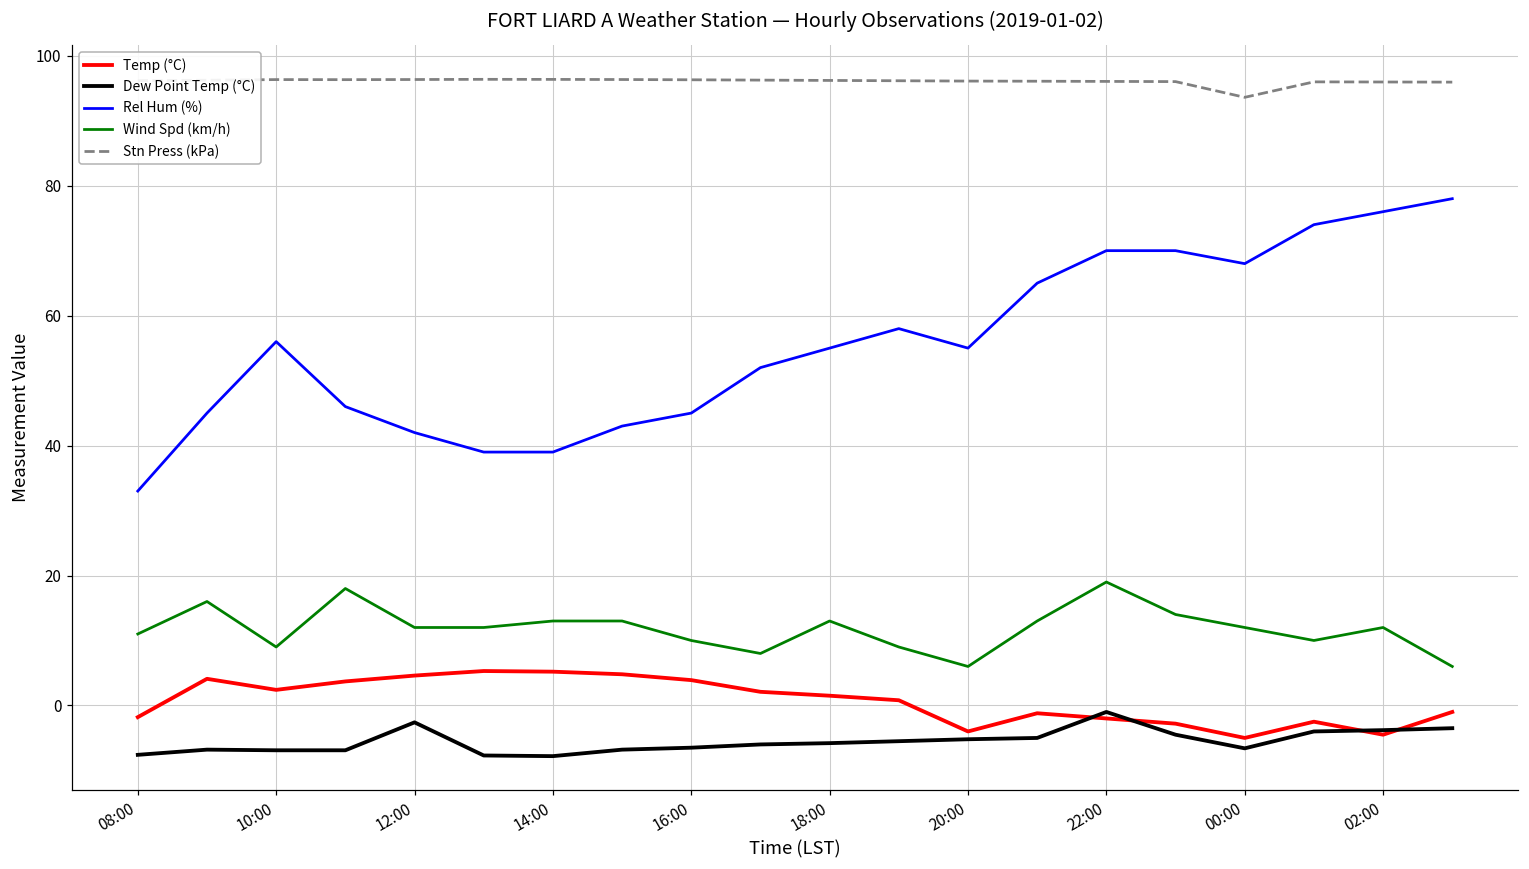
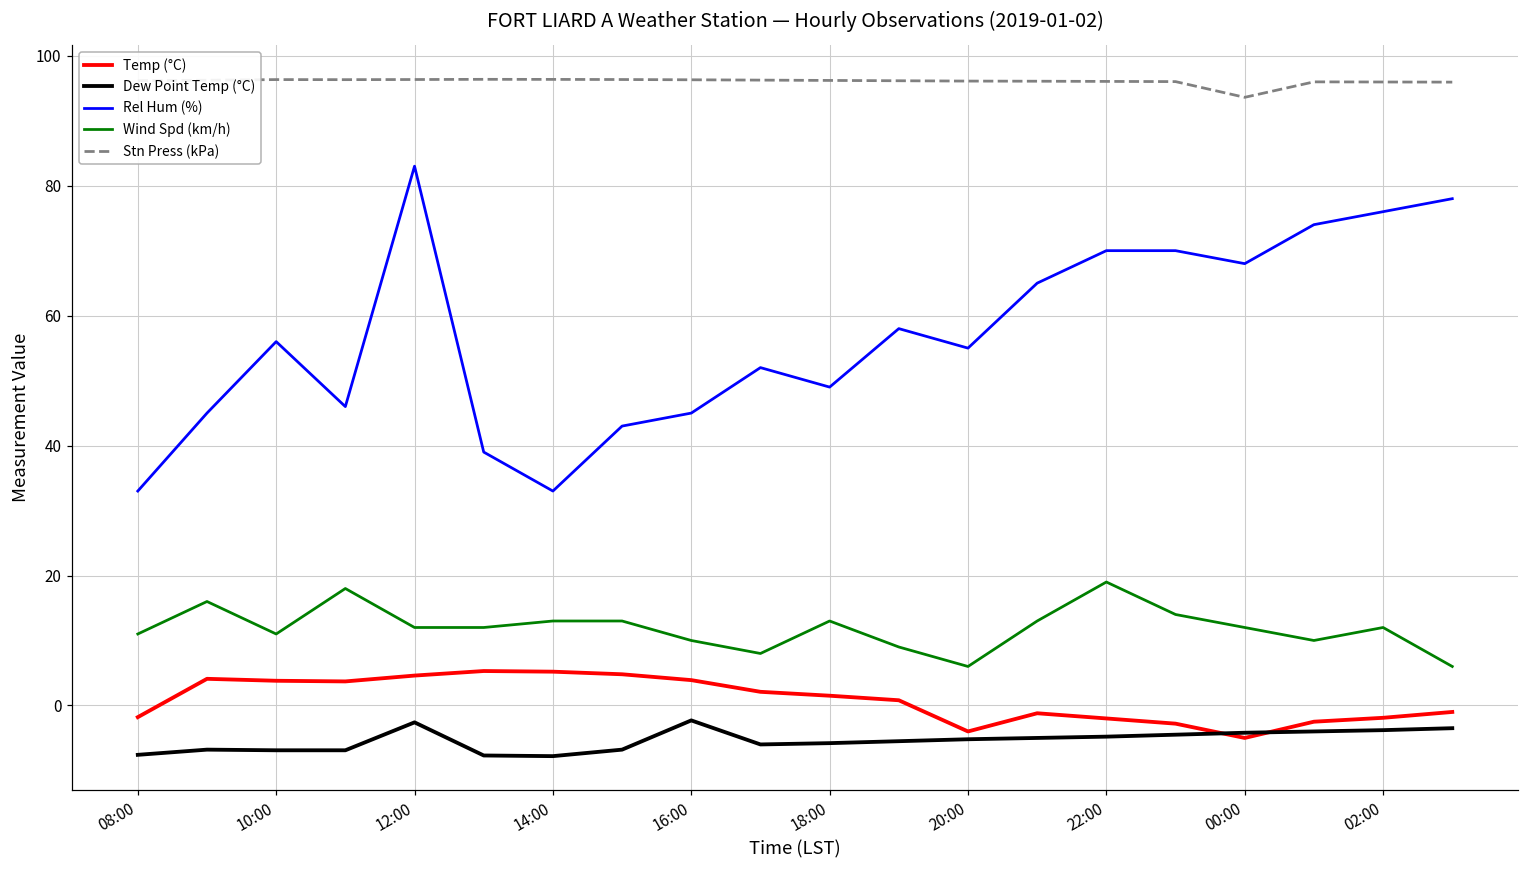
  {
    "Temp (°C)": {
      "08:00": -2,
-     "10:00": 2,
+     "10:00": 4,
      "12:00": 5,
      "14:00": 5,
      "16:00": 4,
      "18:00": 2,
      "20:00": -4,
      "22:00": -2,
      "00:00": -5,
-     "02:00": -5
+     "02:00": -2
    },
    "Dew Point Temp (°C)": {
      "08:00": -8,
      "10:00": -7,
      "12:00": -3,
      "14:00": -8,
-     "16:00": -7,
+     "16:00": -2,
      "18:00": -6,
      "20:00": -5,
-     "22:00": -1,
-     "00:00": -7,
+     "22:00": -5,
+     "00:00": -4,
      "02:00": -4
    },
    "Rel Hum (%)": {
      "08:00": 33,
      "10:00": 56,
-     "12:00": 42,
-     "14:00": 39,
+     "12:00": 83,
+     "14:00": 33,
      "16:00": 45,
-     "18:00": 55,
+     "18:00": 49,
      "20:00": 55,
      "22:00": 70,
      "00:00": 68,
      "02:00": 76
    },
    "Wind Spd (km/h)": {
      "08:00": 11,
-     "10:00": 9,
+     "10:00": 11,
      "12:00": 12,
      "14:00": 13,
      "16:00": 10,
      "18:00": 13,
      "20:00": 6,
      "22:00": 19,
      "00:00": 12,
      "02:00": 12
    },
    "Stn Press (kPa)": {
      "10:00": 96,
      "12:00": 96,
      "14:00": 96,
      "16:00": 96,
      "18:00": 96,
      "20:00": 96,
      "22:00": 96,
      "00:00": 94,
      "02:00": 96
    }
  }
